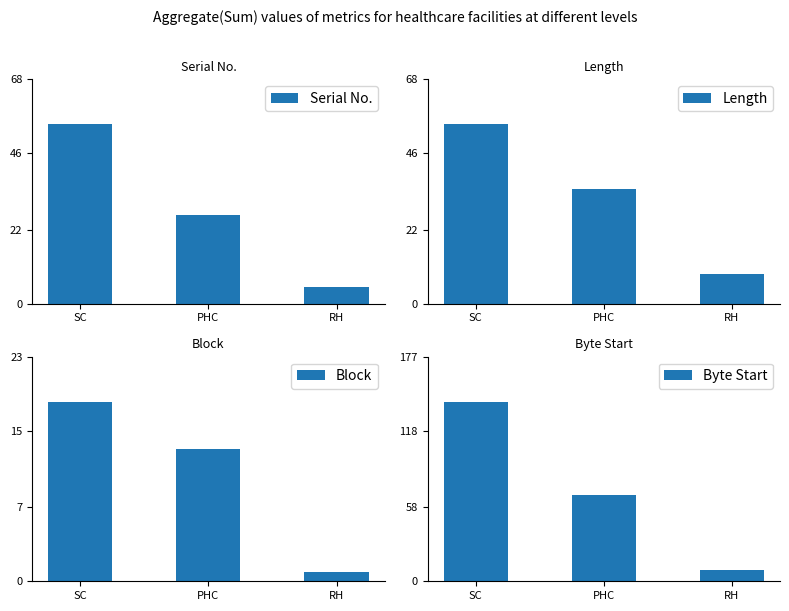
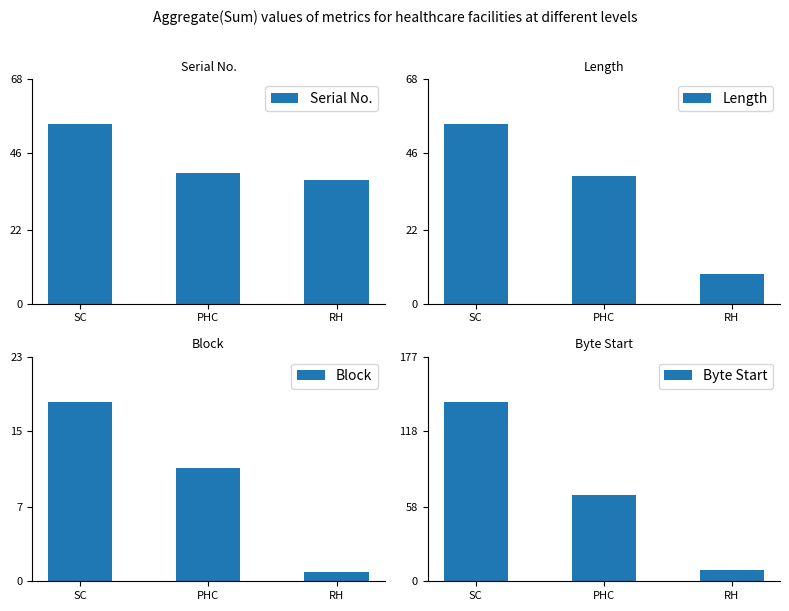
  {
    "Serial No.": {
      "SC": 55,
-     "PHC": 27,
-     "RH": 5
+     "PHC": 40,
+     "RH": 38
    },
    "Length": {
      "SC": 55,
-     "PHC": 35,
+     "PHC": 39,
      "RH": 9
    },
    "Block": {
      "SC": 19,
-     "PHC": 14,
+     "PHC": 12,
      "RH": 1
    },
    "Byte Start": {
      "SC": 142,
      "PHC": 68,
      "RH": 9
    }
  }
